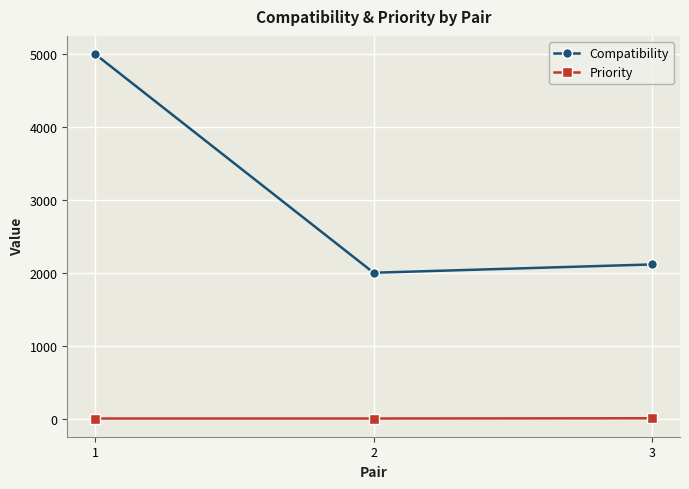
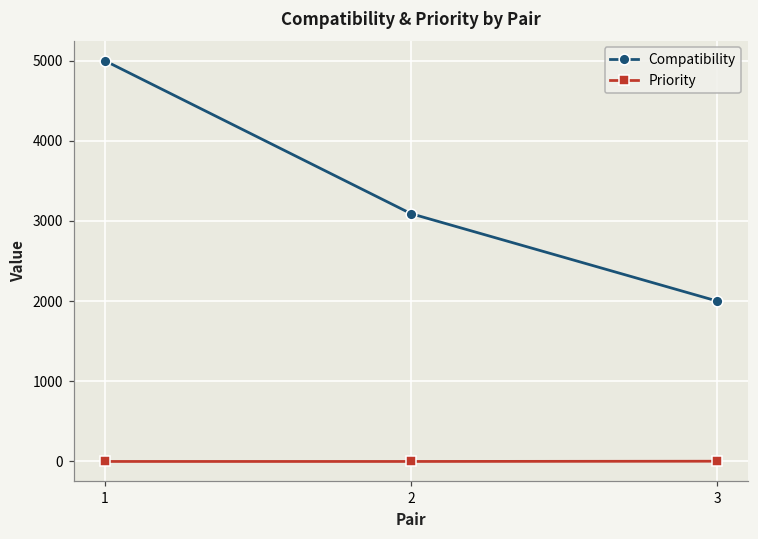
  {
    "Compatibility": {
      "1": 5000,
-     "2": 2000,
-     "3": 2100
+     "2": 3100,
+     "3": 2000
    },
    "Priority": {
      "1": 0,
      "2": 0,
      "3": 0
    }
  }
